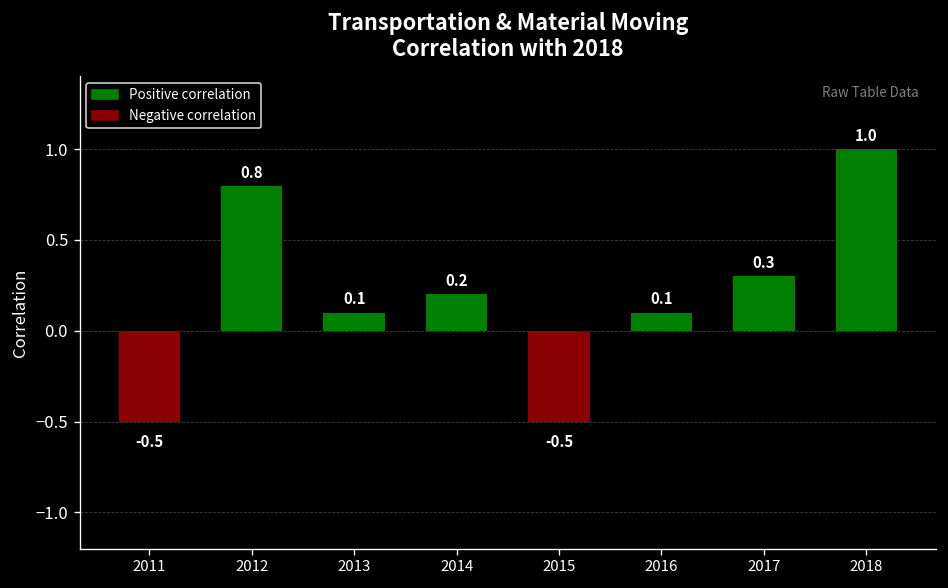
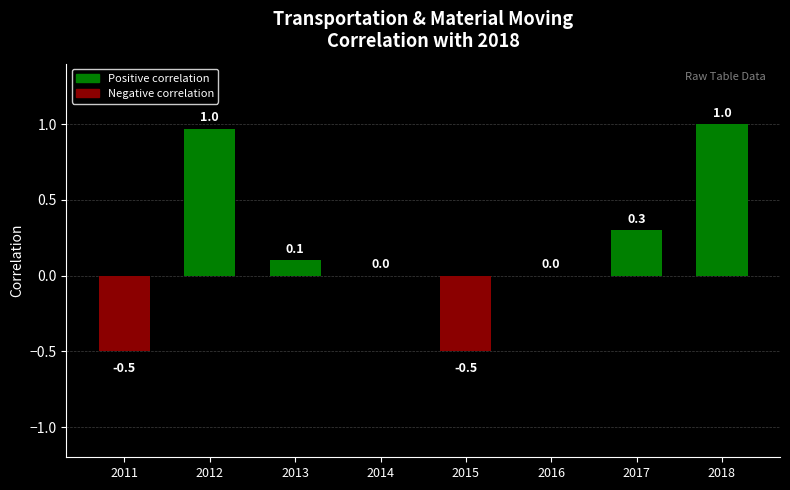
  {
    "2011": -0.5,
-   "2012": 0.8,
+   "2012": 1.0,
    "2013": 0.1,
-   "2014": 0.2,
+   "2014": 0.0,
    "2015": -0.5,
-   "2016": 0.1,
+   "2016": 0.0,
    "2017": 0.3,
    "2018": 1.0
  }
